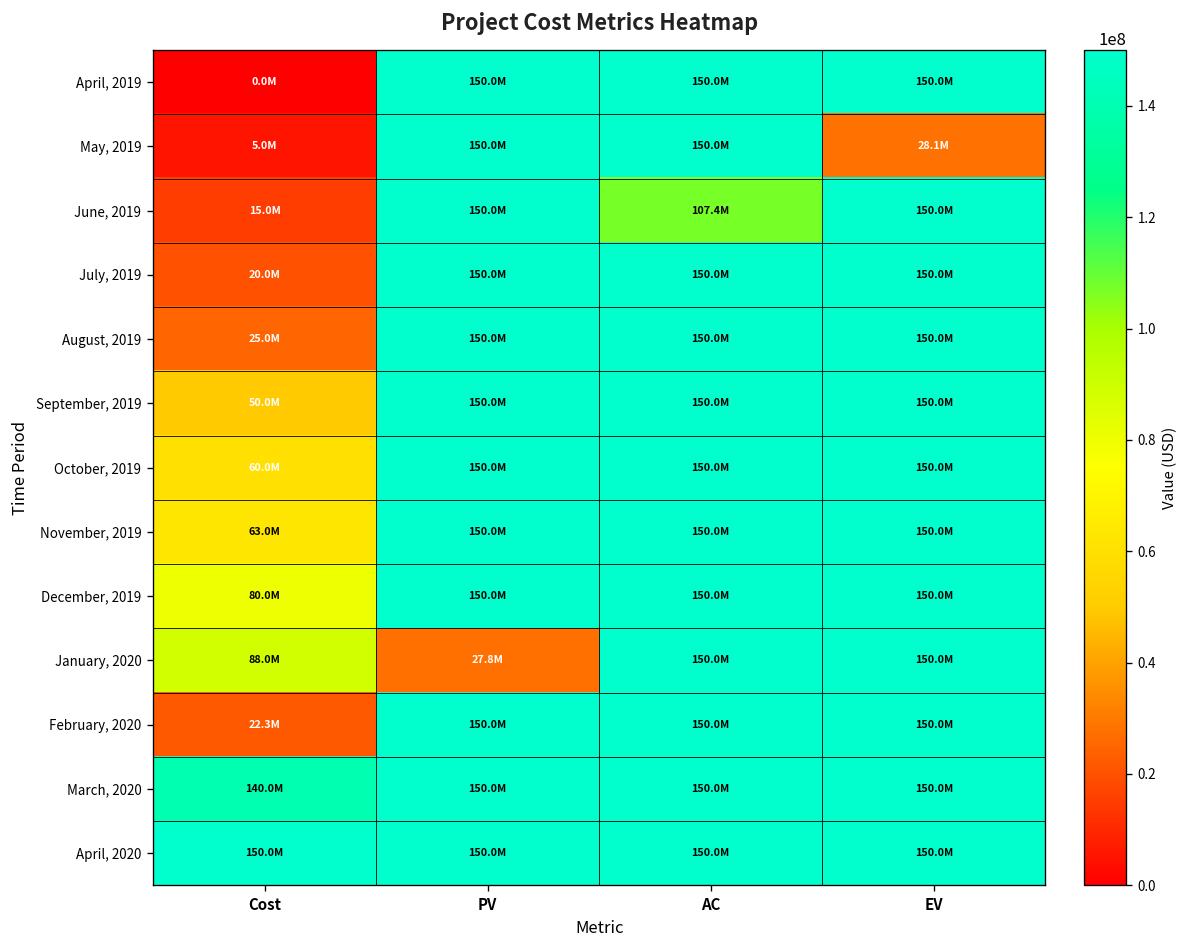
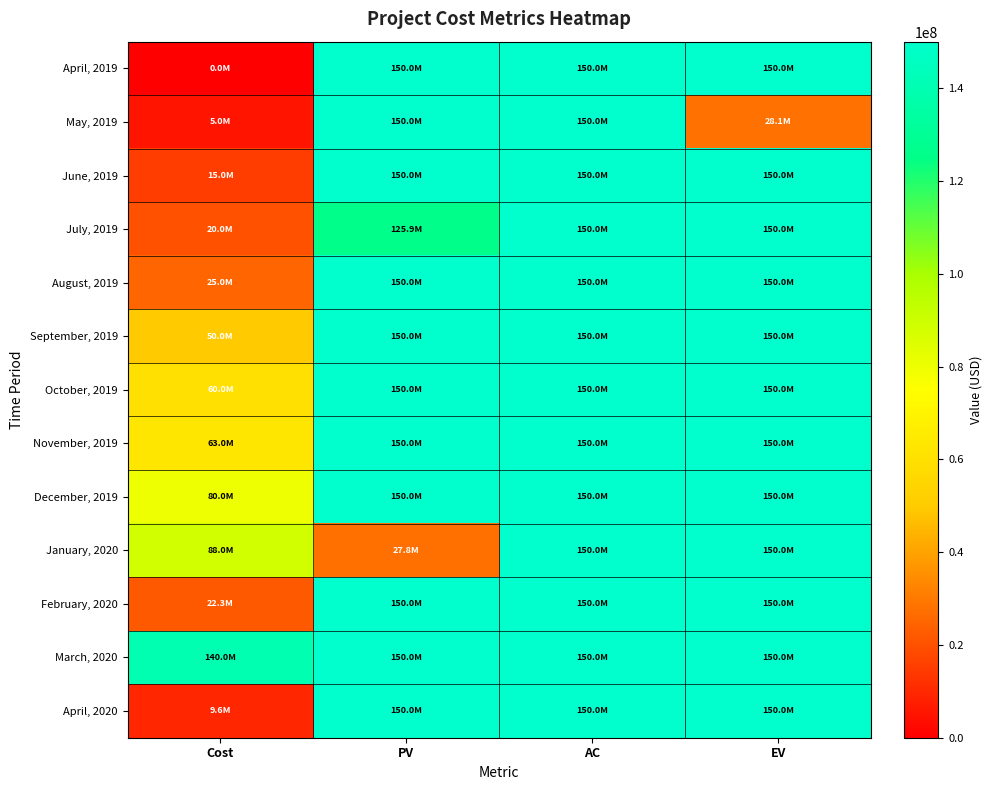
  {
    "April, 2019": {
      "Cost": "0.0M",
      "PV": "150.0M",
      "AC": "150.0M",
      "EV": "150.0M"
    },
    "May, 2019": {
      "Cost": "5.0M",
      "PV": "150.0M",
      "AC": "150.0M",
      "EV": "28.1M"
    },
    "June, 2019": {
      "Cost": "15.0M",
      "PV": "150.0M",
-     "AC": "107.4M",
+     "AC": "150.0M",
      "EV": "150.0M"
    },
    "July, 2019": {
      "Cost": "20.0M",
-     "PV": "150.0M",
+     "PV": "125.9M",
      "AC": "150.0M",
      "EV": "150.0M"
    },
    "August, 2019": {
      "Cost": "25.0M",
      "PV": "150.0M",
      "AC": "150.0M",
      "EV": "150.0M"
    },
    "September, 2019": {
      "Cost": "50.0M",
      "PV": "150.0M",
      "AC": "150.0M",
      "EV": "150.0M"
    },
    "October, 2019": {
      "Cost": "60.0M",
      "PV": "150.0M",
      "AC": "150.0M",
      "EV": "150.0M"
    },
    "November, 2019": {
      "Cost": "63.0M",
      "PV": "150.0M",
      "AC": "150.0M",
      "EV": "150.0M"
    },
    "December, 2019": {
      "Cost": "80.0M",
      "PV": "150.0M",
      "AC": "150.0M",
      "EV": "150.0M"
    },
    "January, 2020": {
      "Cost": "88.0M",
      "PV": "27.8M",
      "AC": "150.0M",
      "EV": "150.0M"
    },
    "February, 2020": {
      "Cost": "22.3M",
      "PV": "150.0M",
      "AC": "150.0M",
      "EV": "150.0M"
    },
    "March, 2020": {
      "Cost": "140.0M",
      "PV": "150.0M",
      "AC": "150.0M",
      "EV": "150.0M"
    },
    "April, 2020": {
-     "Cost": "150.0M",
+     "Cost": "9.6M",
      "PV": "150.0M",
      "AC": "150.0M",
      "EV": "150.0M"
    }
  }
